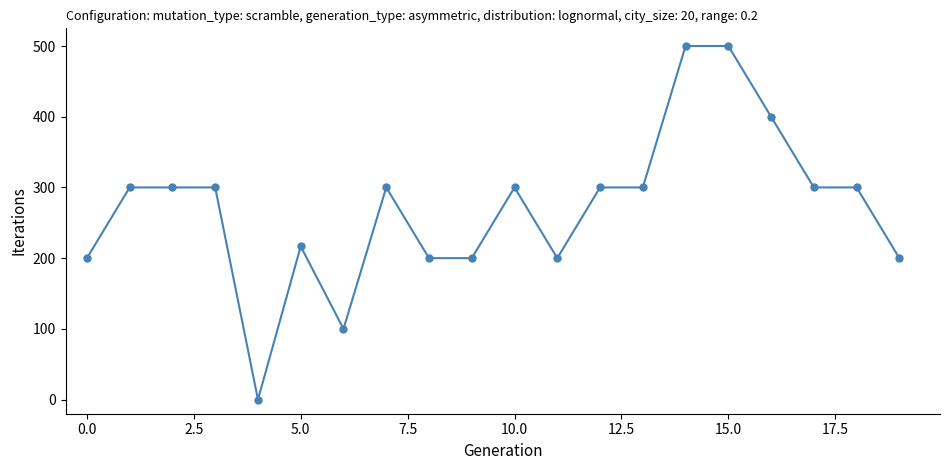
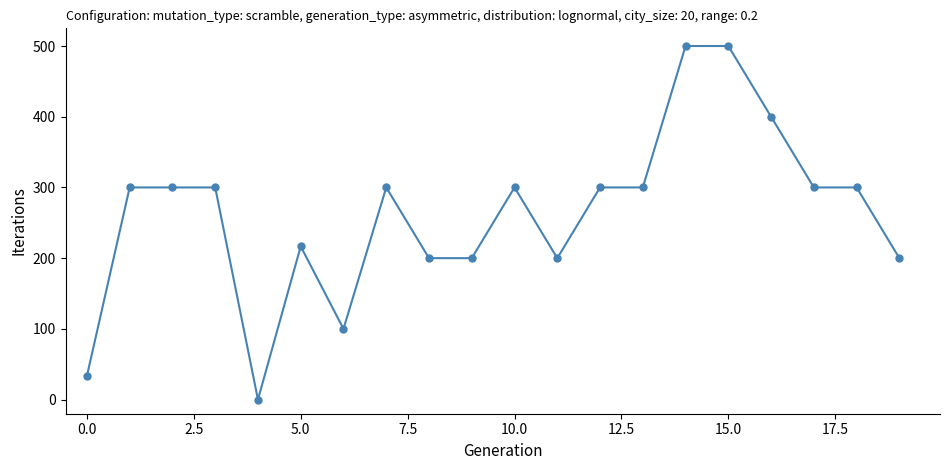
  {
-   "0.0": 200,
+   "0.0": 30,
    "5.0": 220,
    "10.0": 300,
    "15.0": 500
  }
